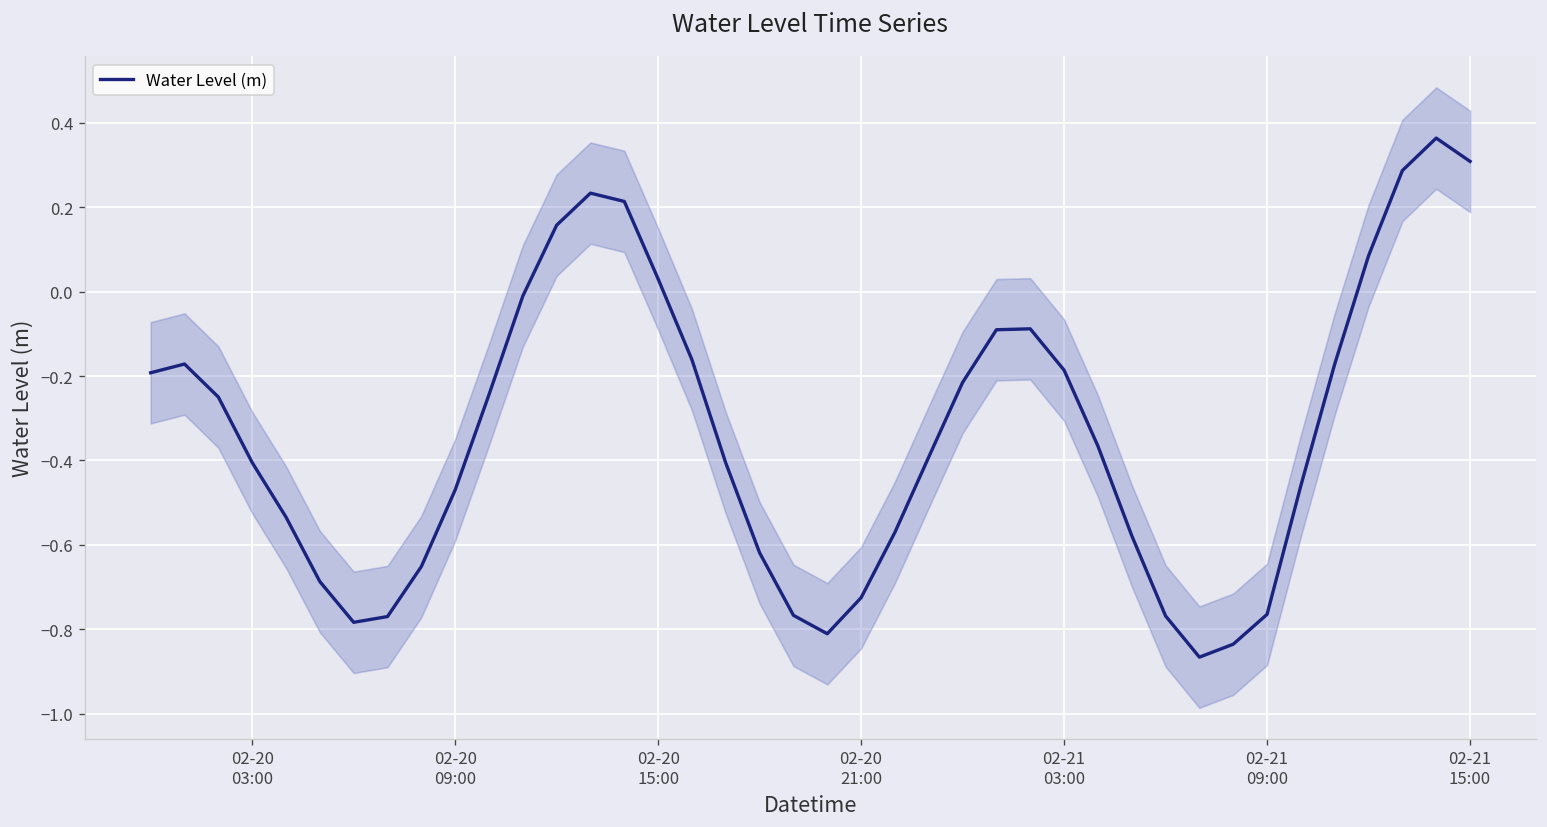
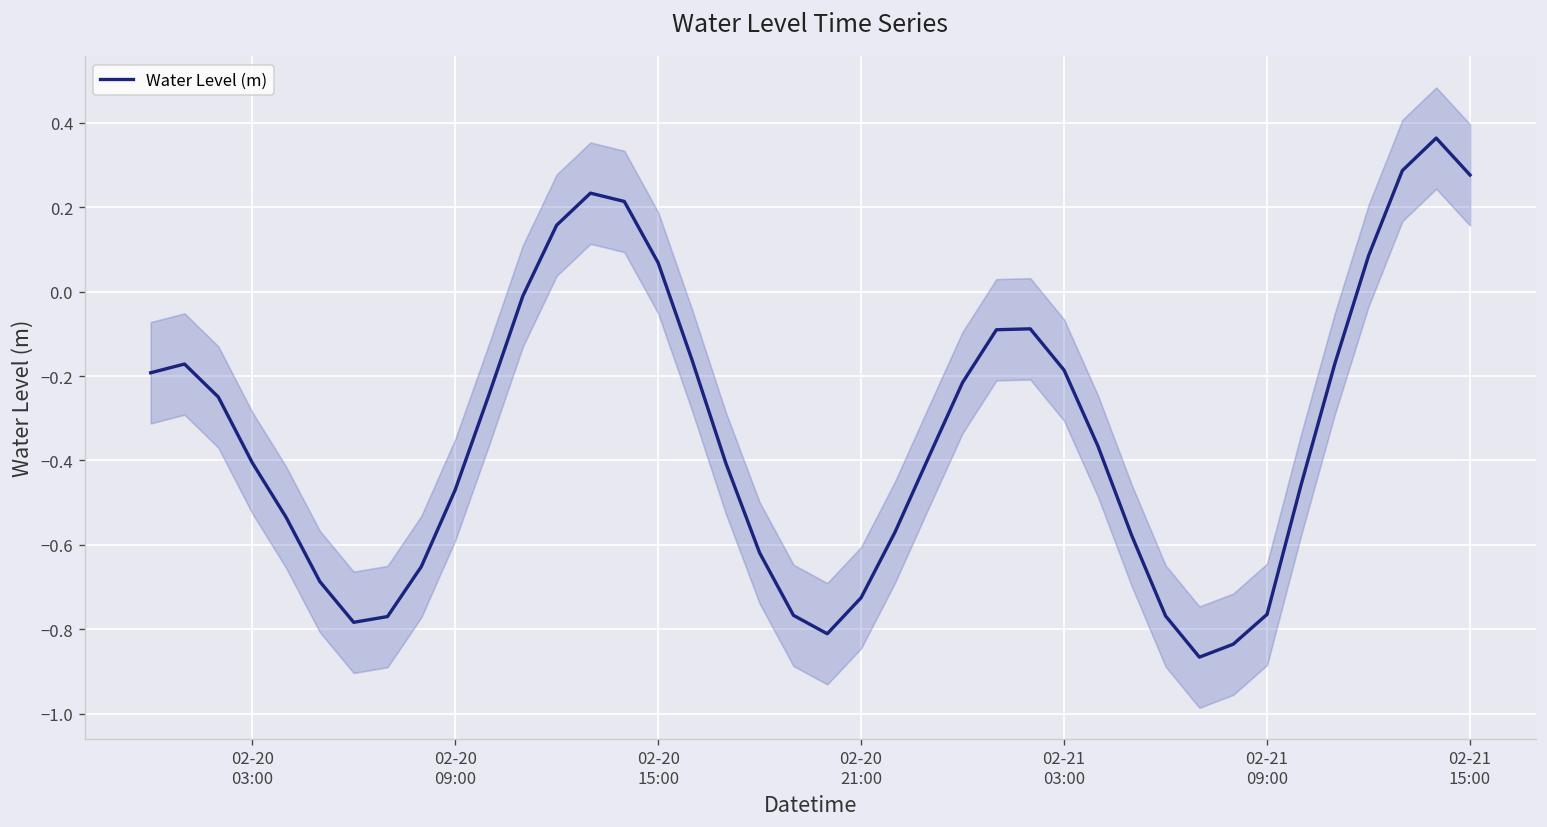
  {
    "Water Level (m)": {
      "02-20 03:00": -0.40,
      "02-20 09:00": -0.47,
-     "02-20 15:00": 0.03,
+     "02-20 15:00": 0.07,
      "02-20 21:00": -0.72,
      "02-21 03:00": -0.19,
      "02-21 09:00": -0.76,
-     "02-21 15:00": 0.31
+     "02-21 15:00": 0.28
    }
  }
